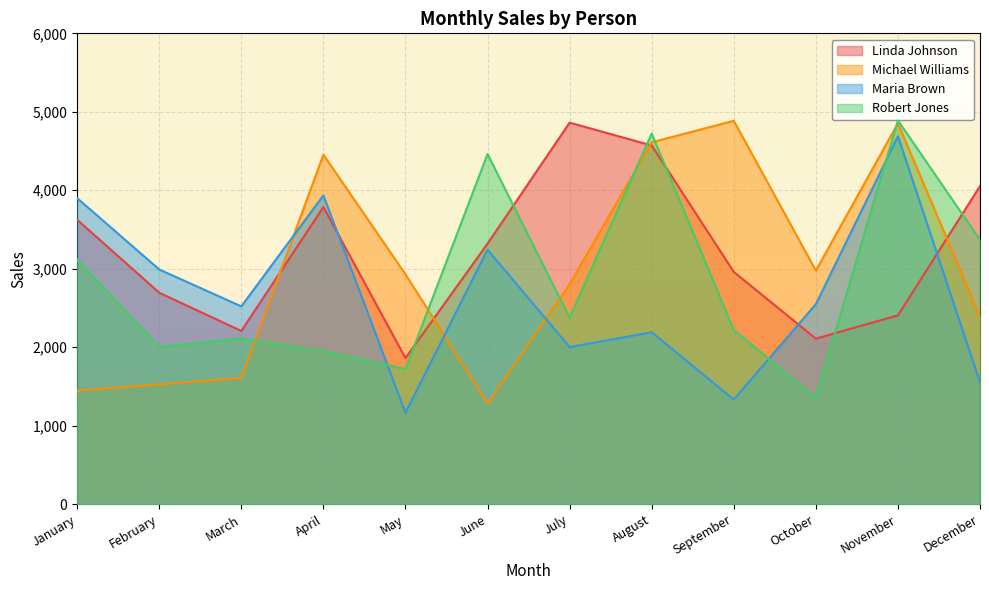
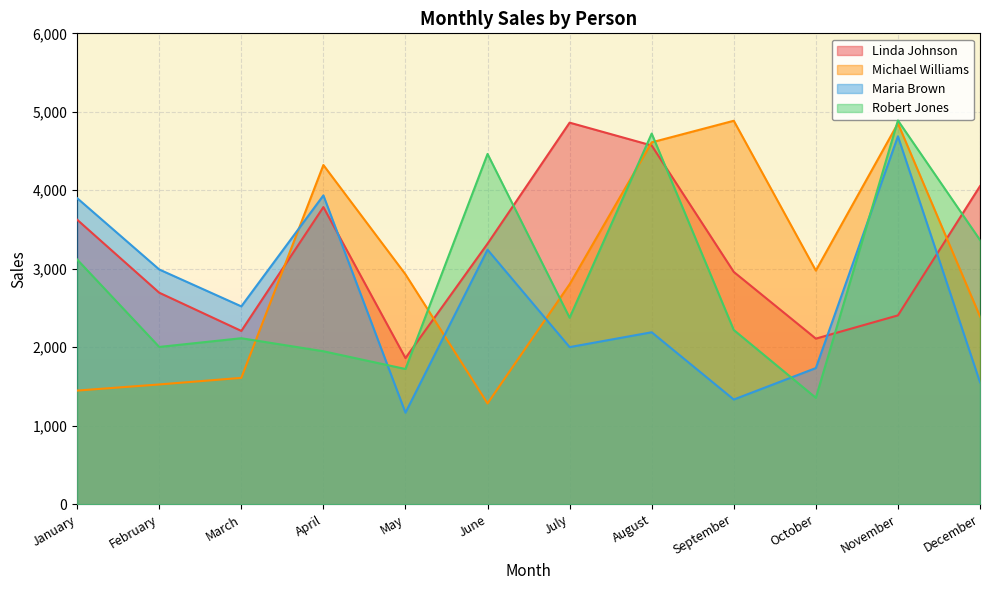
  {
    "Linda Johnson": {
      "January": "3,600",
      "February": "2,700",
      "March": "2,200",
      "April": "3,800",
      "May": "1,900",
      "June": "3,300",
      "July": "4,900",
      "August": "4,600",
      "September": "3,000",
      "October": "2,100",
      "November": "2,400",
      "December": "4,100"
    },
    "Michael Williams": {
      "January": "1,400",
      "February": "1,500",
      "March": "1,600",
-     "April": "4,500",
+     "April": "4,300",
      "May": "2,900",
      "June": "1,300",
      "July": "2,800",
      "August": "4,600",
      "September": "4,900",
      "October": "3,000",
      "November": "4,900",
      "December": "2,400"
    },
    "Maria Brown": {
      "January": "3,900",
      "February": "3,000",
      "March": "2,500",
      "April": "3,900",
      "May": "1,200",
      "June": "3,200",
      "July": "2,000",
      "August": "2,200",
      "September": "1,300",
-     "October": "2,500",
+     "October": "1,700",
      "November": "4,700",
      "December": "1,600"
    },
    "Robert Jones": {
      "January": "3,100",
      "February": "2,000",
      "March": "2,100",
      "April": "1,900",
      "May": "1,700",
      "June": "4,500",
      "July": "2,400",
      "August": "4,700",
      "September": "2,200",
      "October": "1,400",
      "November": "4,900",
      "December": "3,400"
    }
  }
